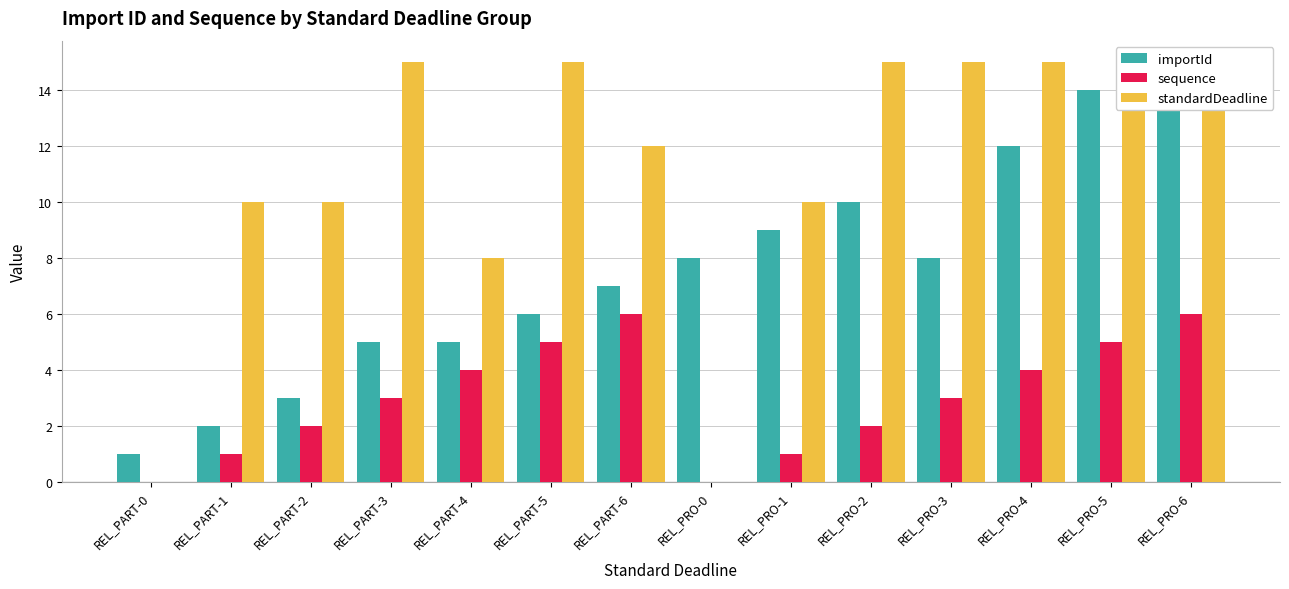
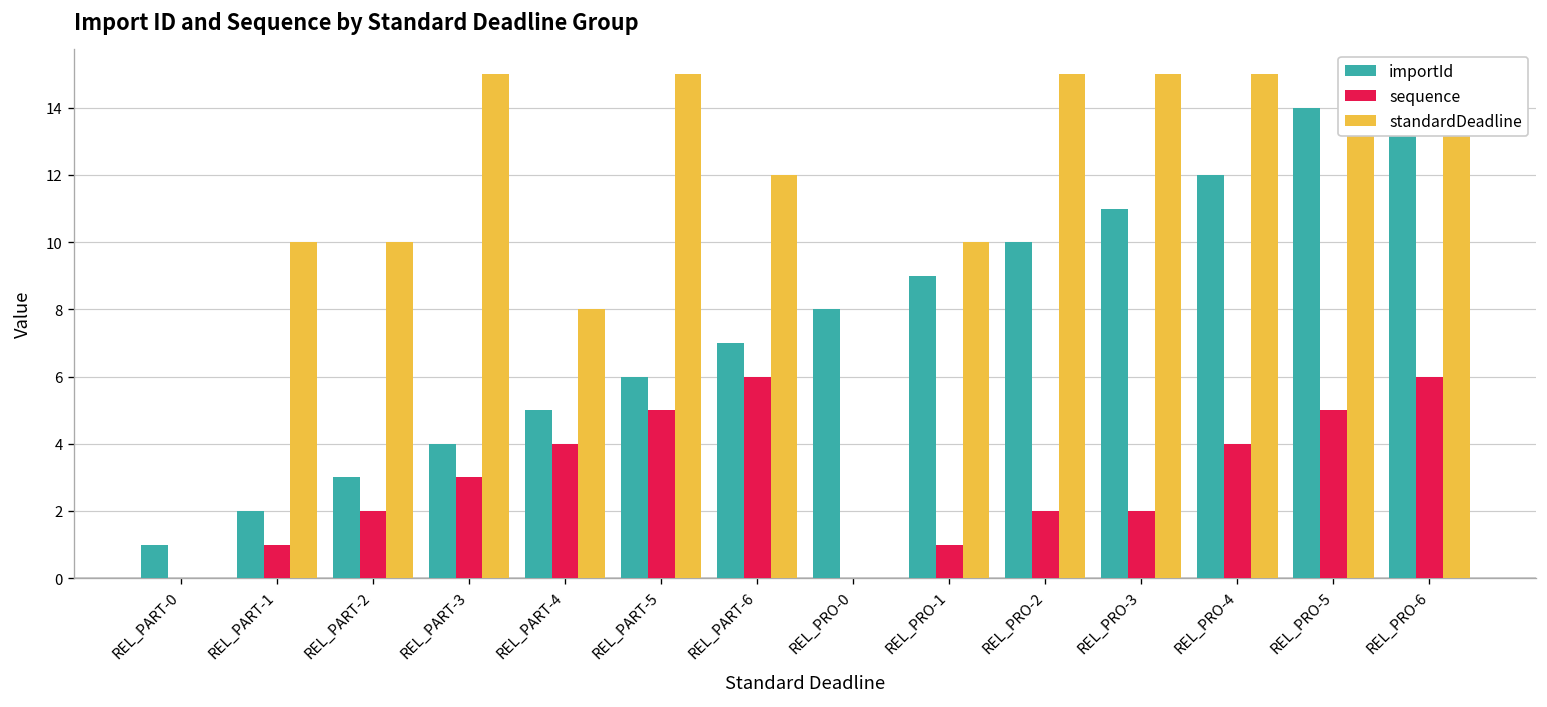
  {
    "importId": {
      "REL_PART-0": 1,
      "REL_PART-1": 2,
      "REL_PART-2": 3,
-     "REL_PART-3": 5,
+     "REL_PART-3": 4,
      "REL_PART-4": 5,
      "REL_PART-5": 6,
      "REL_PART-6": 7,
      "REL_PRO-0": 8,
      "REL_PRO-1": 9,
      "REL_PRO-2": 10,
-     "REL_PRO-3": 8,
+     "REL_PRO-3": 11,
      "REL_PRO-4": 12,
      "REL_PRO-5": 14
    },
    "sequence": {
      "REL_PART-0": 0,
      "REL_PART-1": 1,
      "REL_PART-2": 2,
      "REL_PART-3": 3,
      "REL_PART-4": 4,
      "REL_PART-5": 5,
      "REL_PART-6": 6,
      "REL_PRO-0": 0,
      "REL_PRO-1": 1,
      "REL_PRO-2": 2,
-     "REL_PRO-3": 3,
+     "REL_PRO-3": 2,
      "REL_PRO-4": 4,
      "REL_PRO-5": 5,
      "REL_PRO-6": 6
    },
    "standardDeadline": {
      "REL_PART-0": 0,
      "REL_PART-1": 10,
      "REL_PART-2": 10,
      "REL_PART-3": 15,
      "REL_PART-4": 8,
      "REL_PART-5": 15,
      "REL_PART-6": 12,
      "REL_PRO-0": 0,
      "REL_PRO-1": 10,
      "REL_PRO-2": 15,
      "REL_PRO-3": 15,
      "REL_PRO-4": 15
    }
  }
